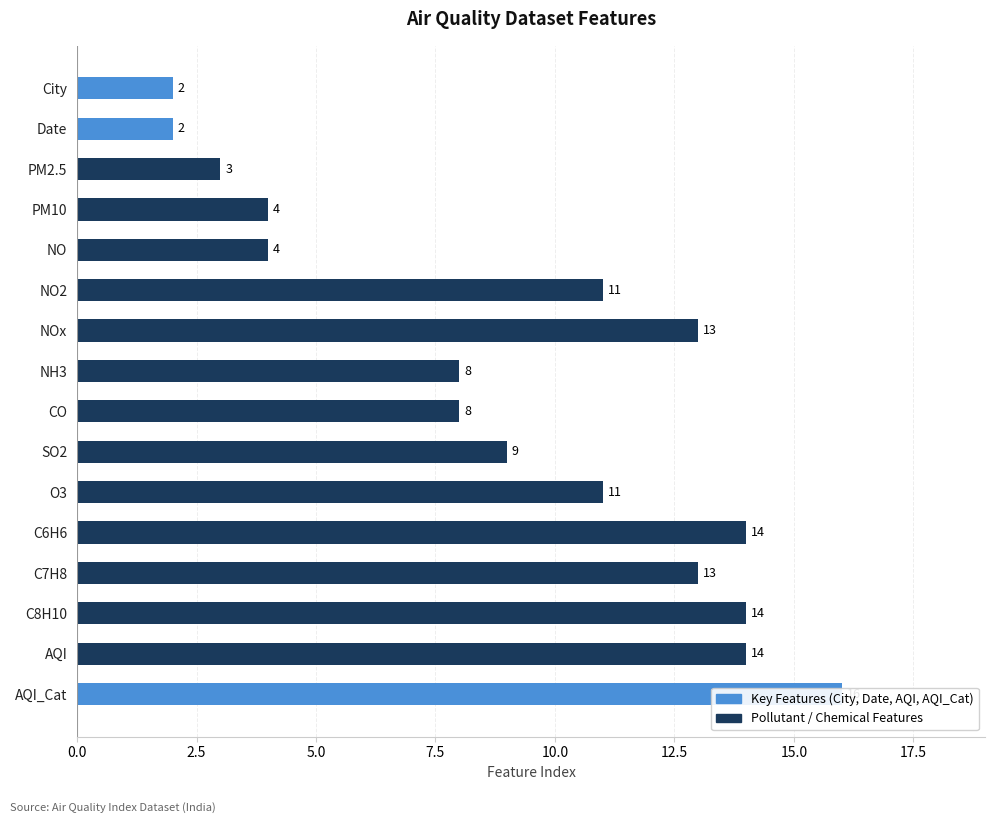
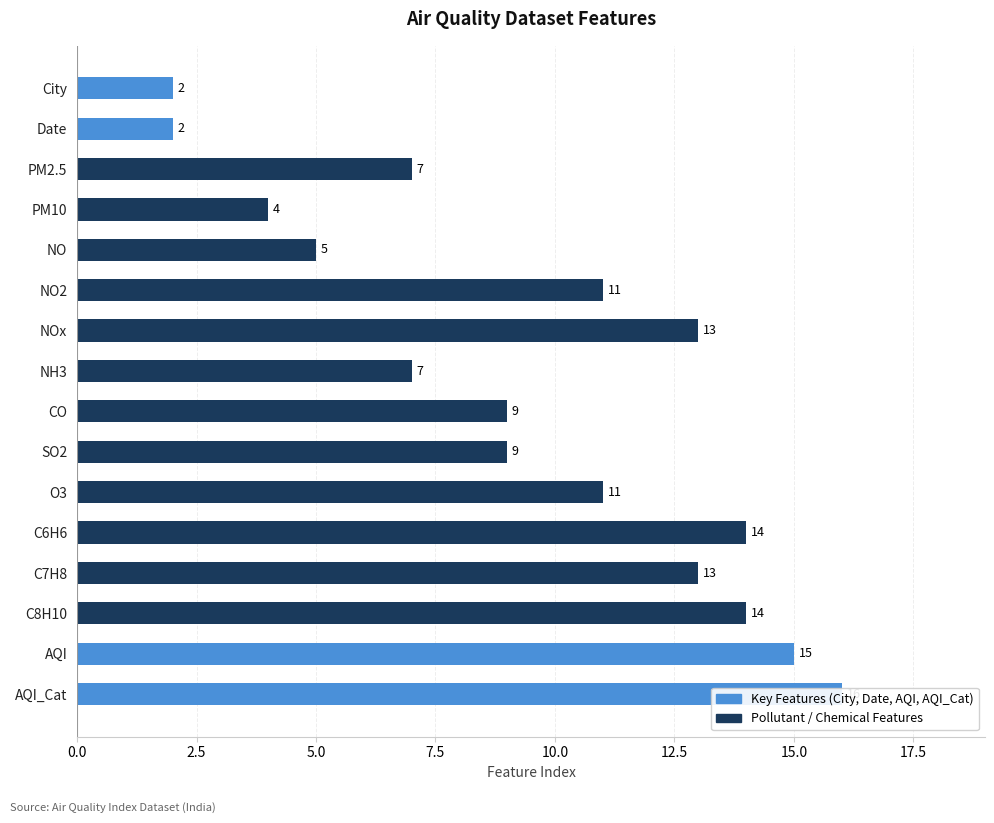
  {
    "City": 2,
    "Date": 2,
-   "PM2.5": 3,
+   "PM2.5": 7,
    "PM10": 4,
-   "NO": 4,
+   "NO": 5,
    "NO2": 11,
    "NOx": 13,
-   "NH3": 8,
-   "CO": 8,
+   "NH3": 7,
+   "CO": 9,
    "SO2": 9,
    "O3": 11,
    "C6H6": 14,
    "C7H8": 13,
    "C8H10": 14,
-   "AQI": 14
+   "AQI": 15
  }
